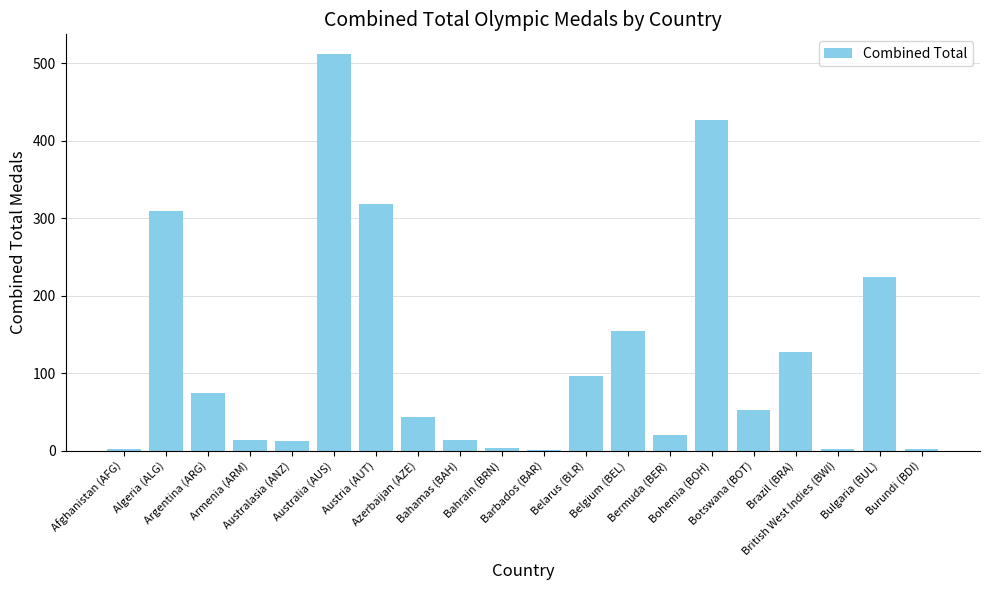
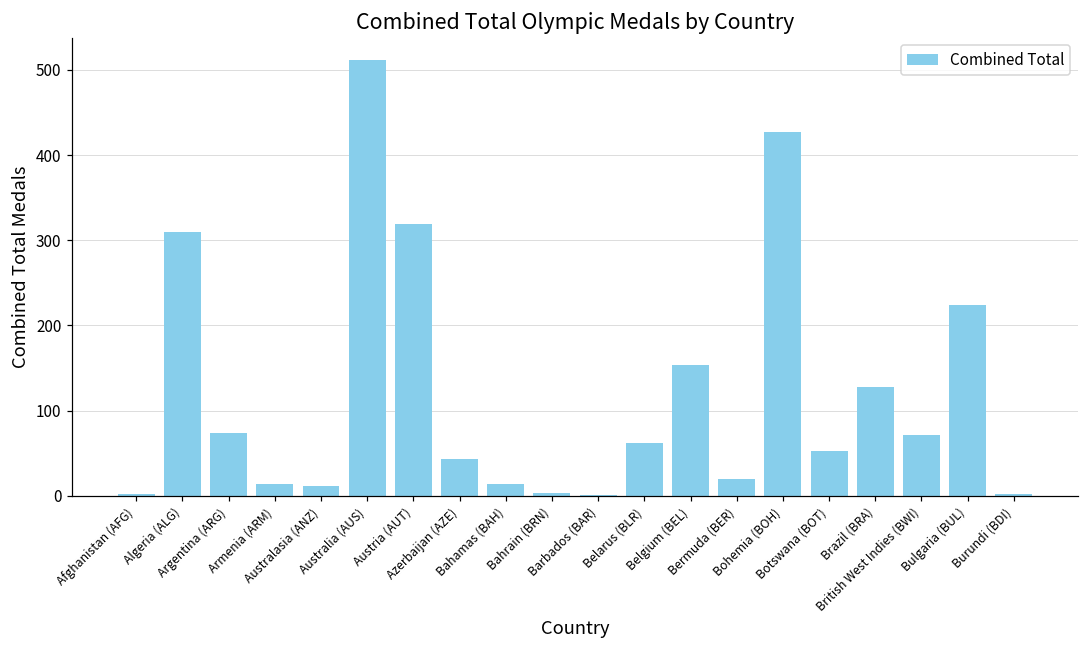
  {
    "Algeria (ALG)": 310,
    "Argentina (ARG)": 70,
    "Armenia (ARM)": 10,
    "Australasia (ANZ)": 10,
    "Australia (AUS)": 510,
    "Austria (AUT)": 320,
    "Azerbaijan (AZE)": 40,
    "Bahamas (BAH)": 10,
-   "Belarus (BLR)": 100,
+   "Belarus (BLR)": 60,
    "Belgium (BEL)": 150,
    "Bermuda (BER)": 20,
    "Bohemia (BOH)": 430,
    "Botswana (BOT)": 50,
    "Brazil (BRA)": 130,
-   "British West Indies (BWI)": 0,
+   "British West Indies (BWI)": 70,
    "Bulgaria (BUL)": 220
  }
